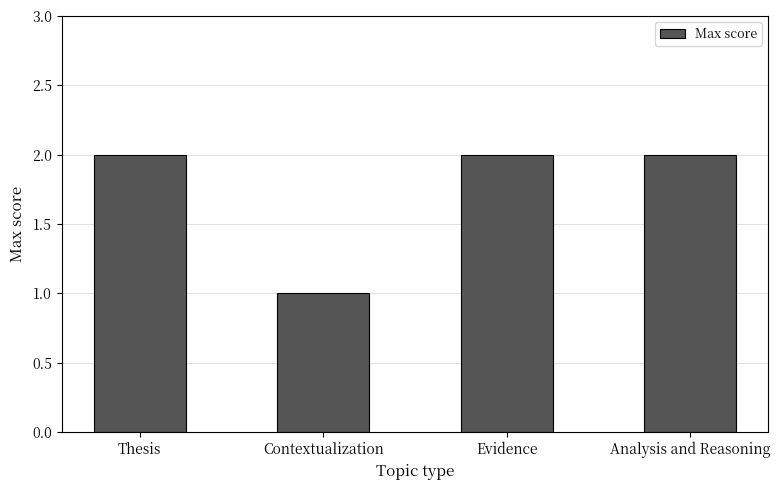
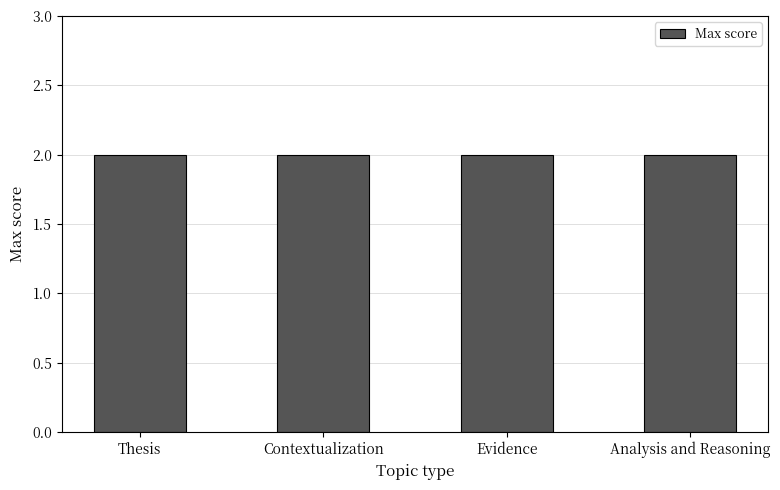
  {
    "Thesis": 2,
-   "Contextualization": 1,
+   "Contextualization": 2,
    "Evidence": 2,
    "Analysis and Reasoning": 2
  }
